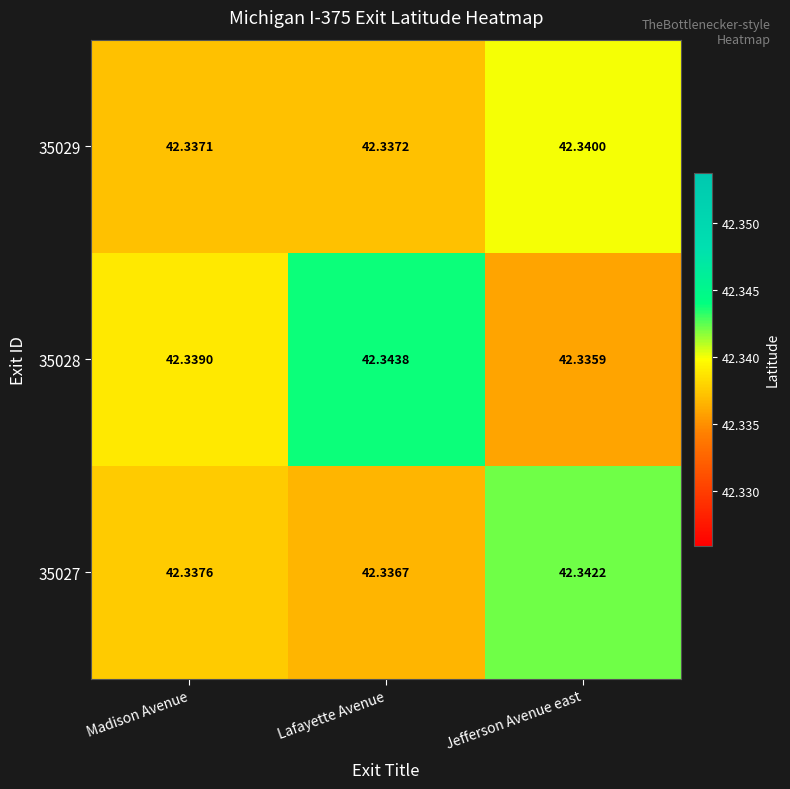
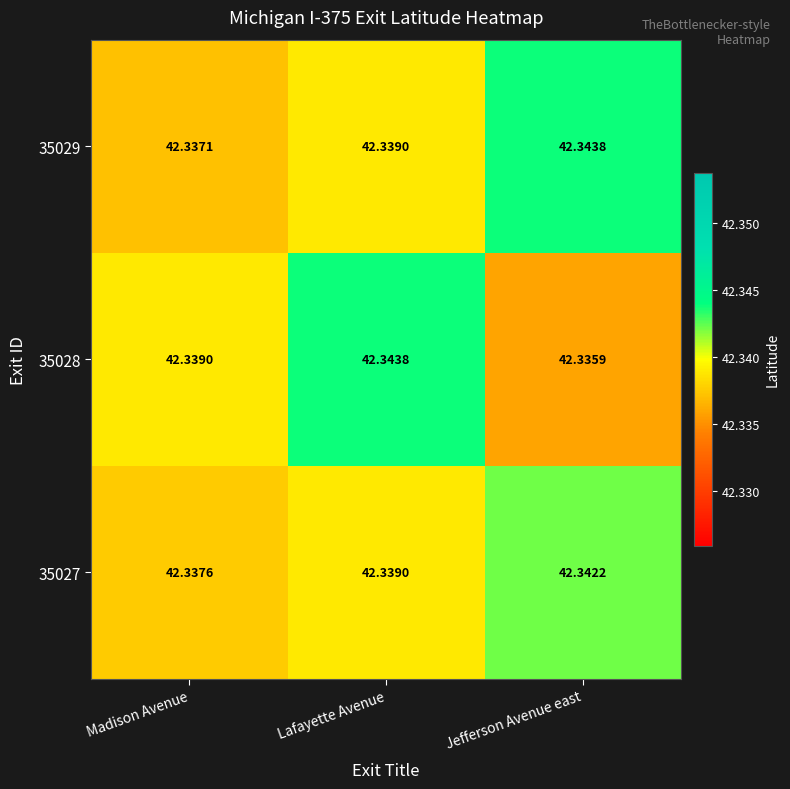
  {
    "35029": {
      "Madison Avenue": 42.3371,
-     "Lafayette Avenue": 42.3372,
-     "Jefferson Avenue east": 42.3400
+     "Lafayette Avenue": 42.3390,
+     "Jefferson Avenue east": 42.3438
    },
    "35028": {
      "Madison Avenue": 42.3390,
      "Lafayette Avenue": 42.3438,
      "Jefferson Avenue east": 42.3359
    },
    "35027": {
      "Madison Avenue": 42.3376,
-     "Lafayette Avenue": 42.3367,
+     "Lafayette Avenue": 42.3390,
      "Jefferson Avenue east": 42.3422
    }
  }
